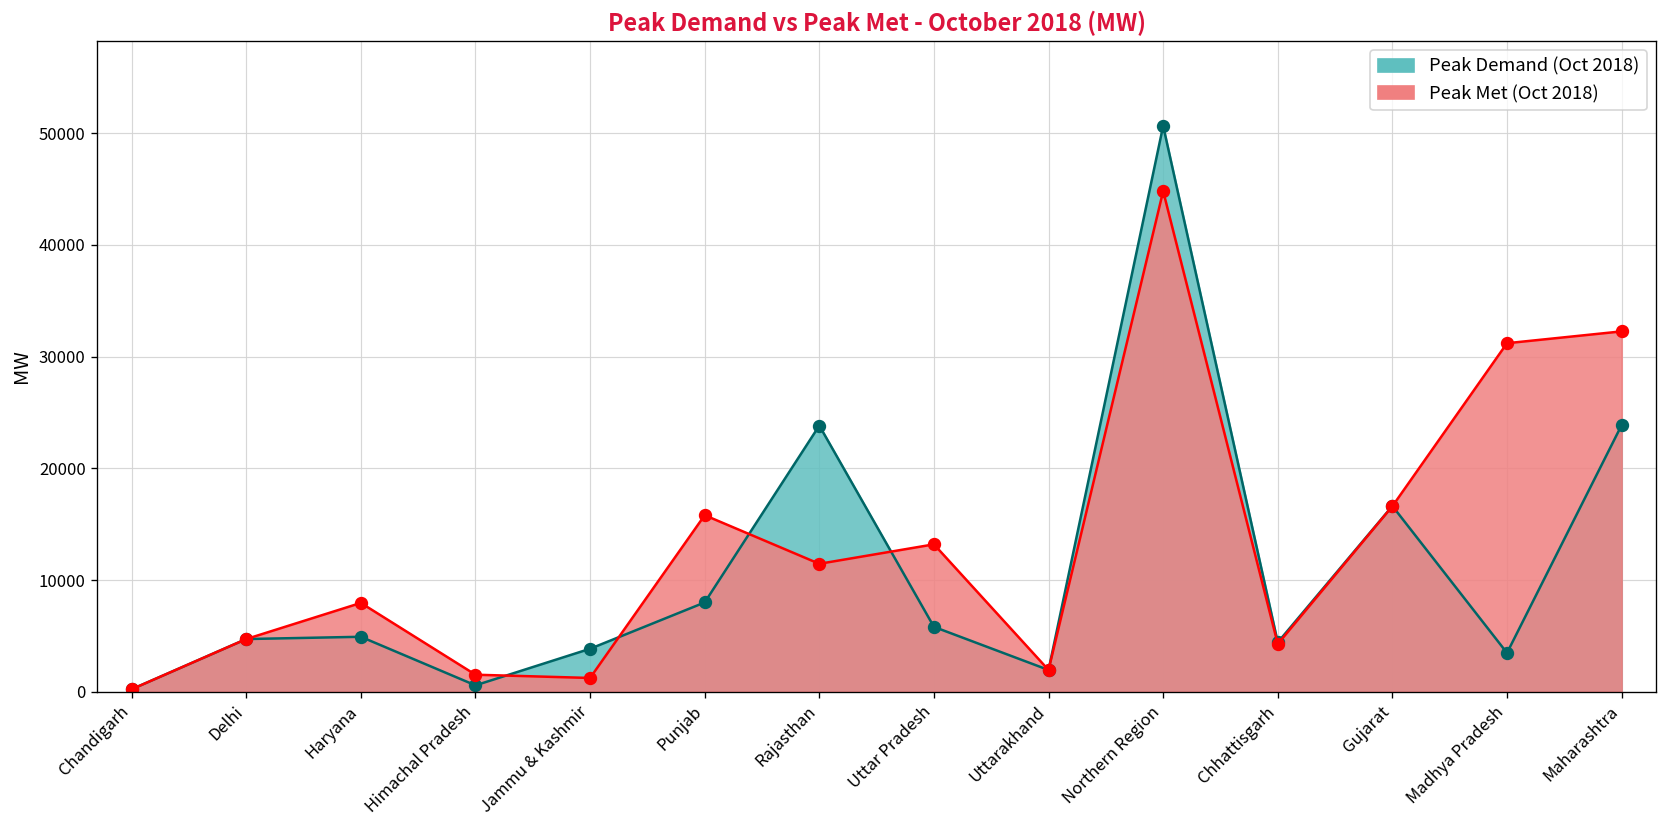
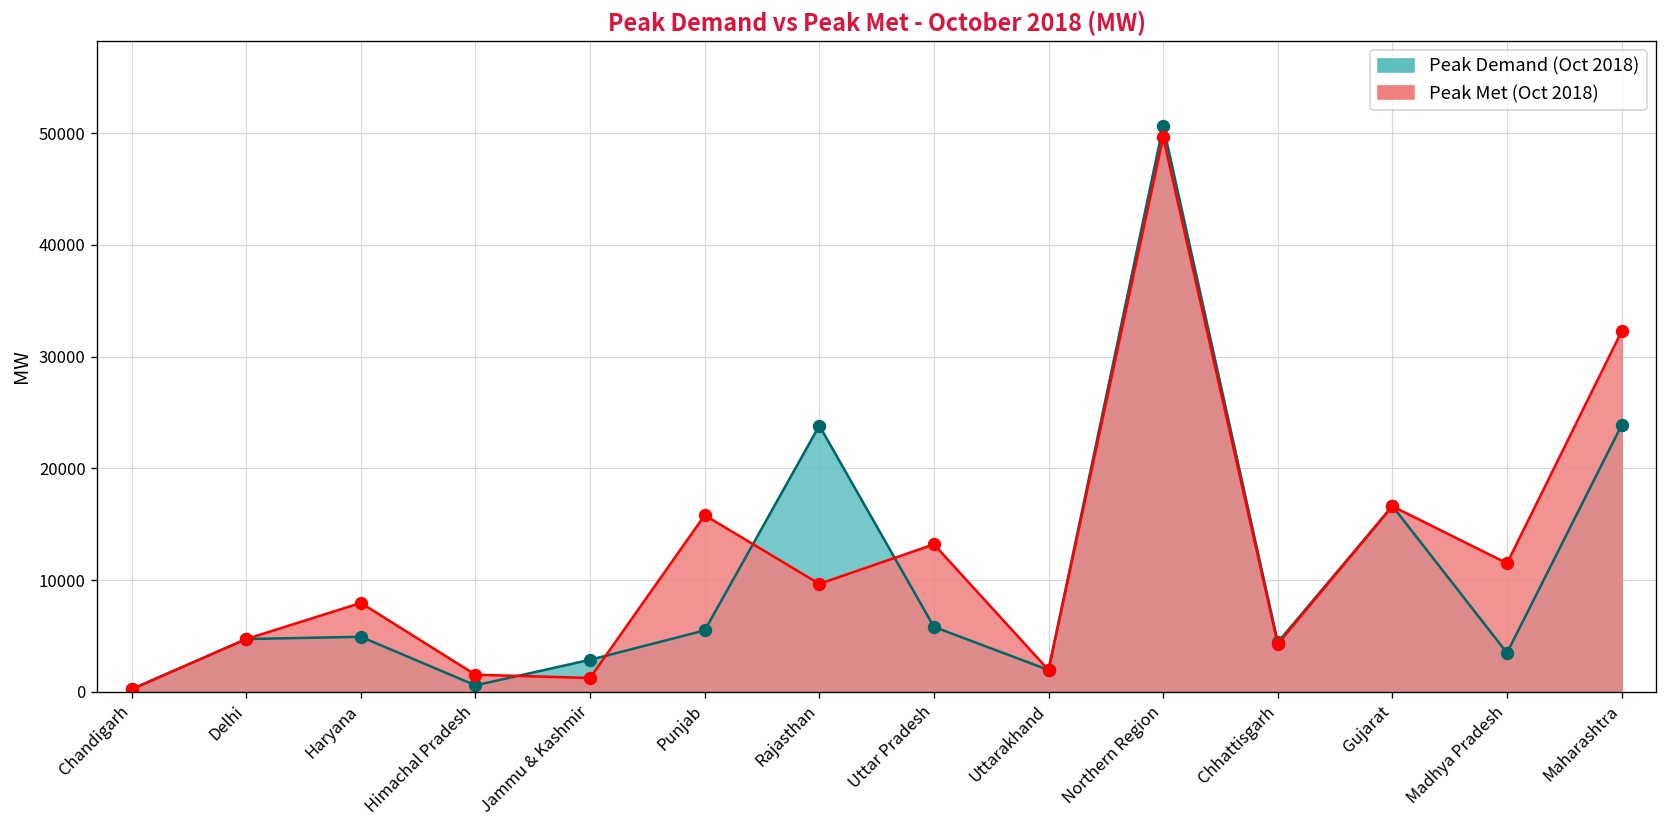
  {
    "Peak Demand (Oct 2018)": {
      "Haryana": 5000,
      "Himachal Pradesh": 1000,
-     "Jammu & Kashmir": 4000,
-     "Punjab": 8000,
+     "Jammu & Kashmir": 3000,
+     "Punjab": 5000,
      "Rajasthan": 24000,
      "Uttar Pradesh": 6000,
      "Northern Region": 51000,
      "Madhya Pradesh": 3000,
      "Maharashtra": 24000
    },
    "Peak Met (Oct 2018)": {
      "Haryana": 8000,
      "Himachal Pradesh": 2000,
      "Jammu & Kashmir": 1000,
      "Punjab": 16000,
-     "Rajasthan": 11000,
+     "Rajasthan": 10000,
      "Uttar Pradesh": 13000,
-     "Northern Region": 45000,
-     "Madhya Pradesh": 31000,
+     "Northern Region": 50000,
+     "Madhya Pradesh": 11000,
      "Maharashtra": 32000
    }
  }
